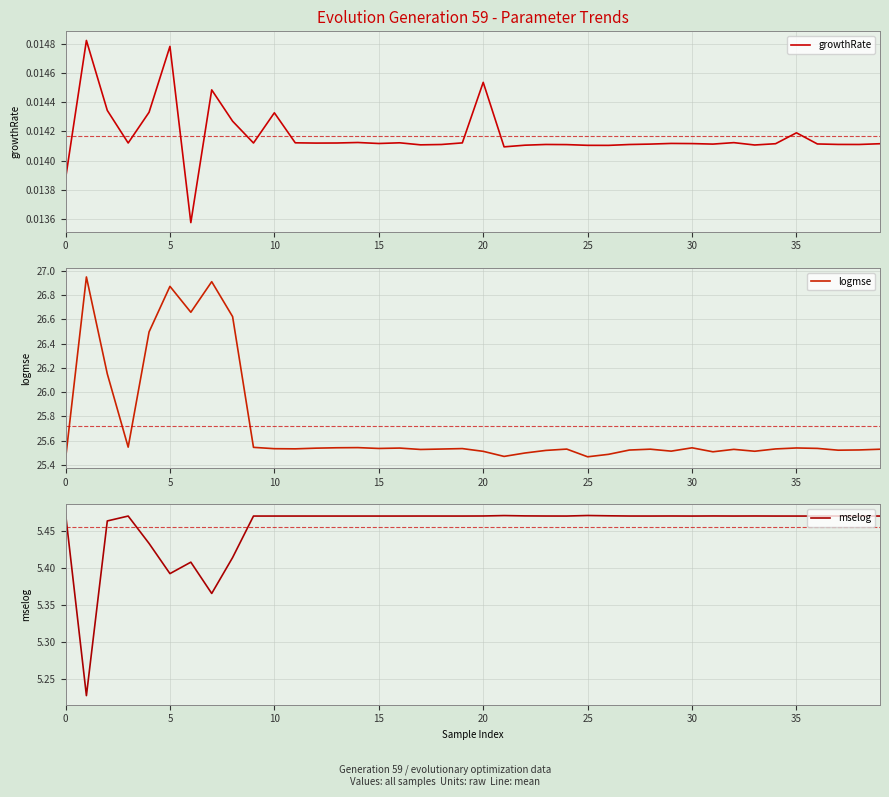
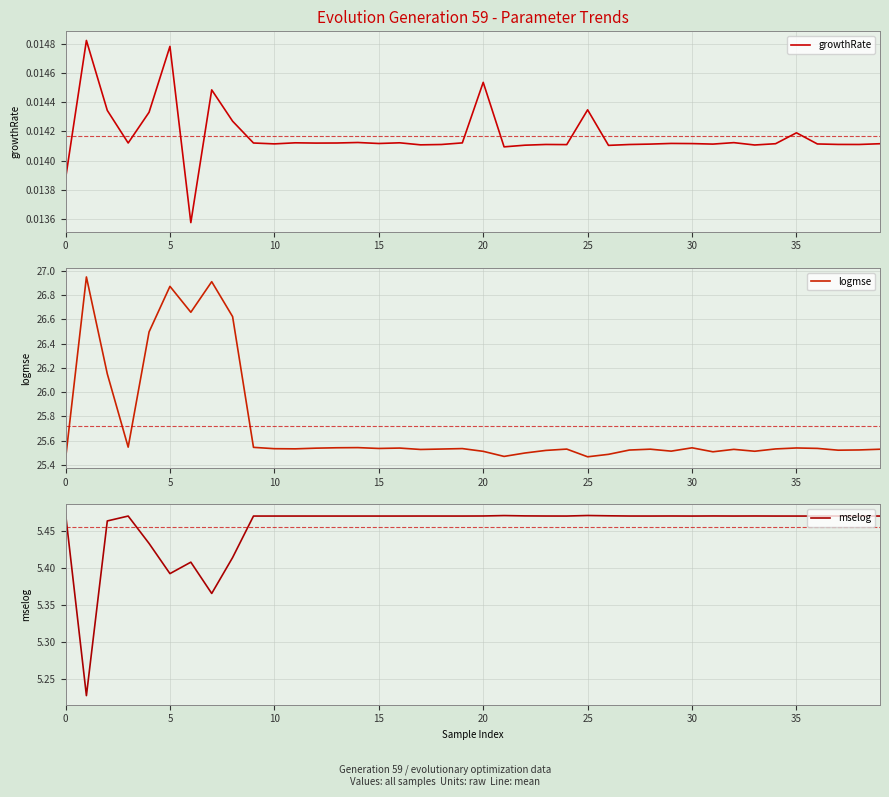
  {
    "Evolution Generation 59 - Parameter Trends": {
      "0": 0.01387,
      "5": 0.01478,
-     "10": 0.01433,
+     "10": 0.01411,
      "15": 0.01412,
      "20": 0.01454,
-     "25": 0.01410,
+     "25": 0.01435,
      "30": 0.01412,
      "35": 0.01419
    }
  }
